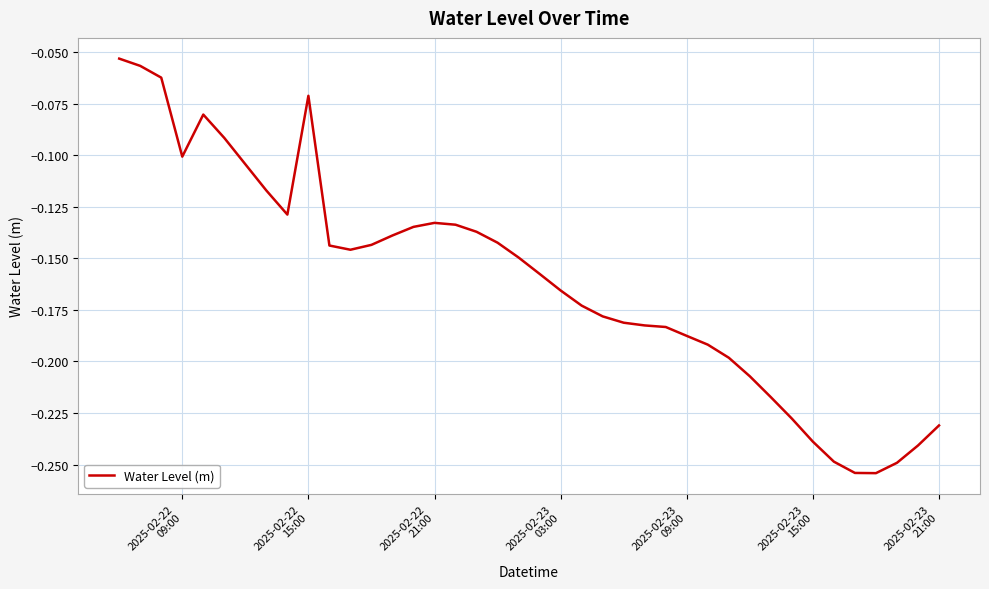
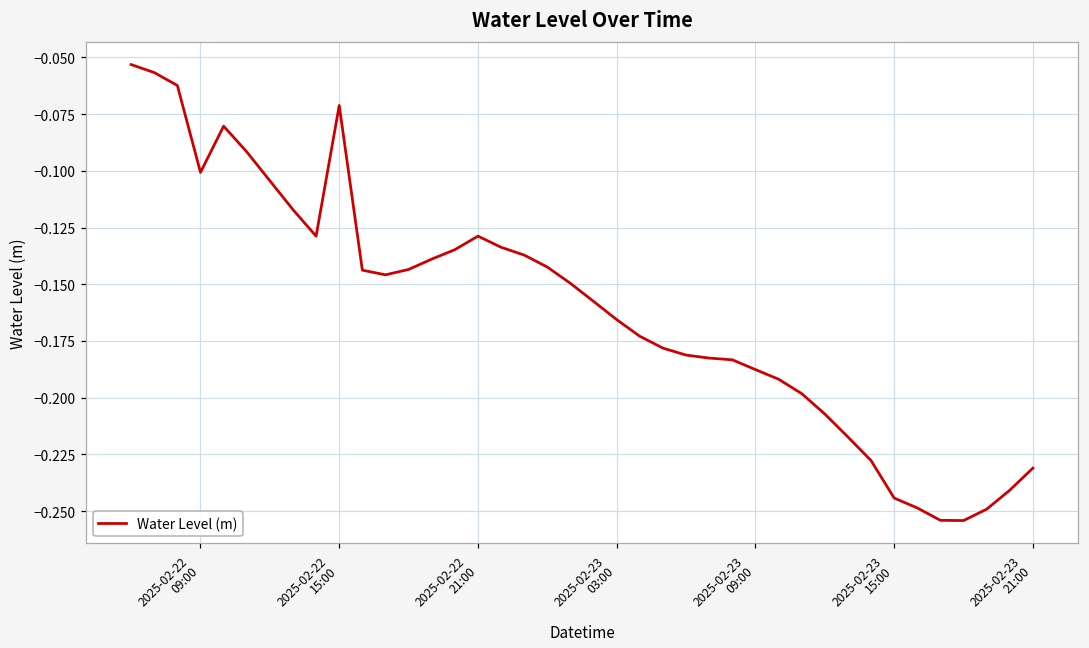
  {
    "2025-02-22 09:00": -0.101,
    "2025-02-22 15:00": -0.071,
-   "2025-02-22 21:00": -0.133,
+   "2025-02-22 21:00": -0.129,
    "2025-02-23 03:00": -0.166,
    "2025-02-23 09:00": -0.188,
-   "2025-02-23 15:00": -0.239,
+   "2025-02-23 15:00": -0.244,
    "2025-02-23 21:00": -0.231
  }
